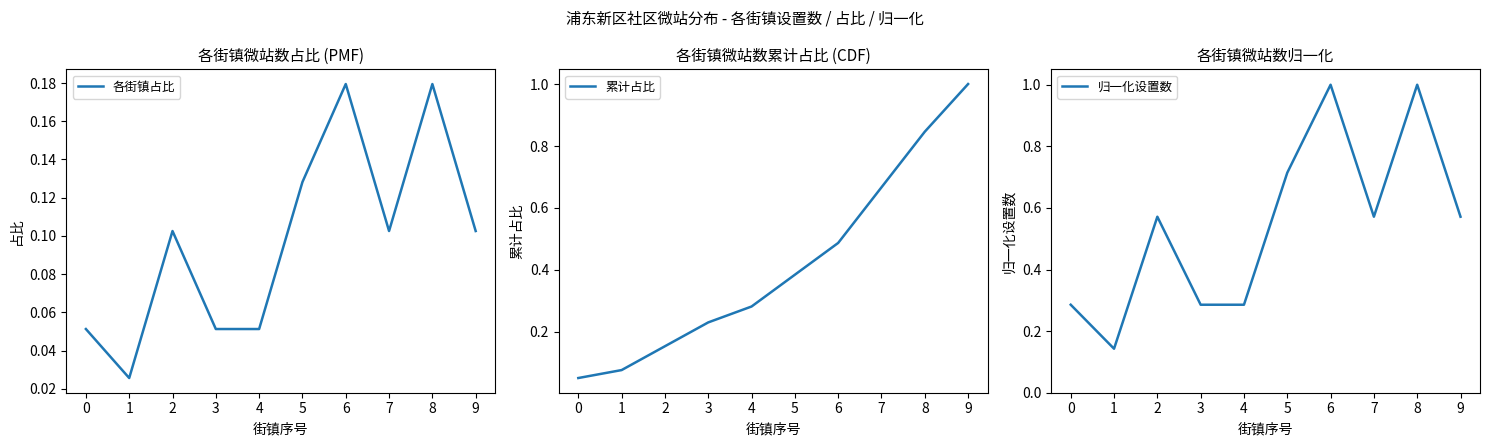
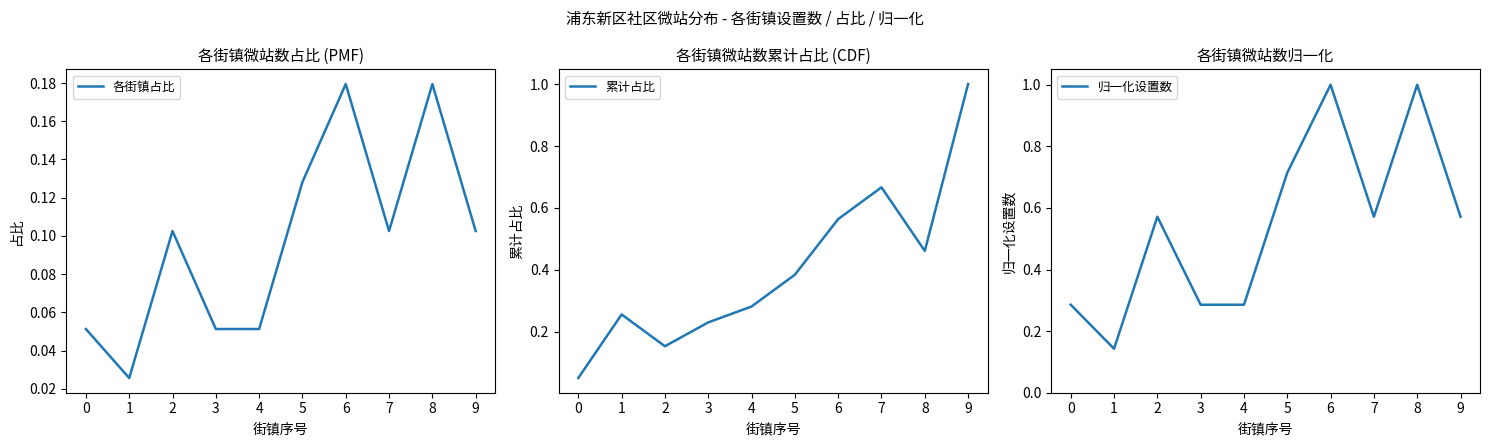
  {
    "各街镇微站数占比 (PMF)": {
      "0": 0.051,
      "1": 0.026,
      "2": 0.103,
      "3": 0.051,
      "4": 0.051,
      "5": 0.128,
      "6": 0.179,
      "7": 0.103,
      "8": 0.179,
      "9": 0.103
    },
    "各街镇微站数累计占比 (CDF)": {
      "0": 0.05,
-     "1": 0.08,
+     "1": 0.26,
      "2": 0.15,
      "3": 0.23,
      "4": 0.28,
      "5": 0.38,
-     "6": 0.49,
+     "6": 0.56,
      "7": 0.67,
-     "8": 0.85,
+     "8": 0.46,
      "9": 1.00
    },
    "各街镇微站数归一化": {
      "0": 0.29,
      "1": 0.14,
      "2": 0.57,
      "3": 0.29,
      "4": 0.29,
      "5": 0.71,
      "6": 1.00,
      "7": 0.57,
      "8": 1.00,
      "9": 0.57
    }
  }
